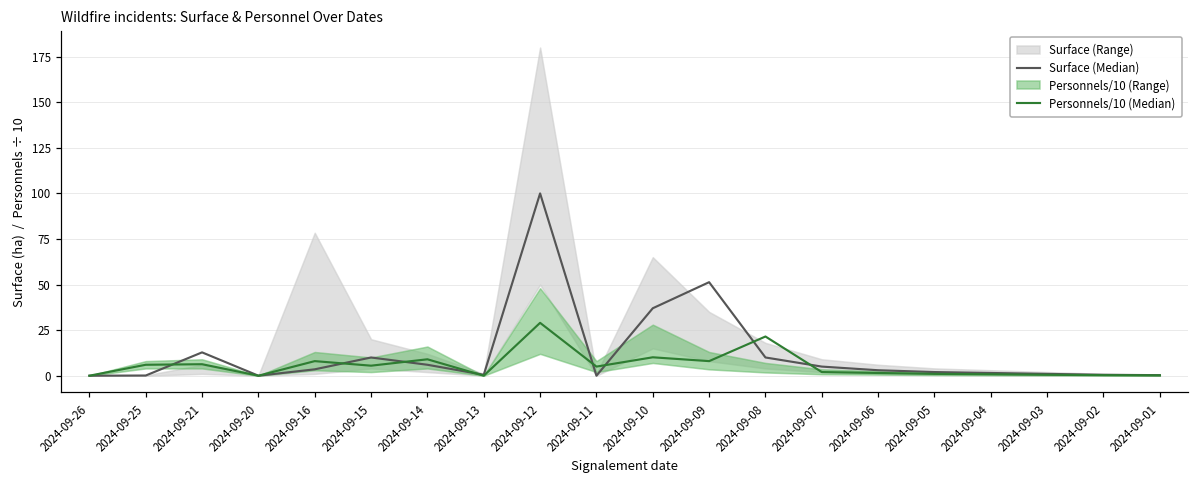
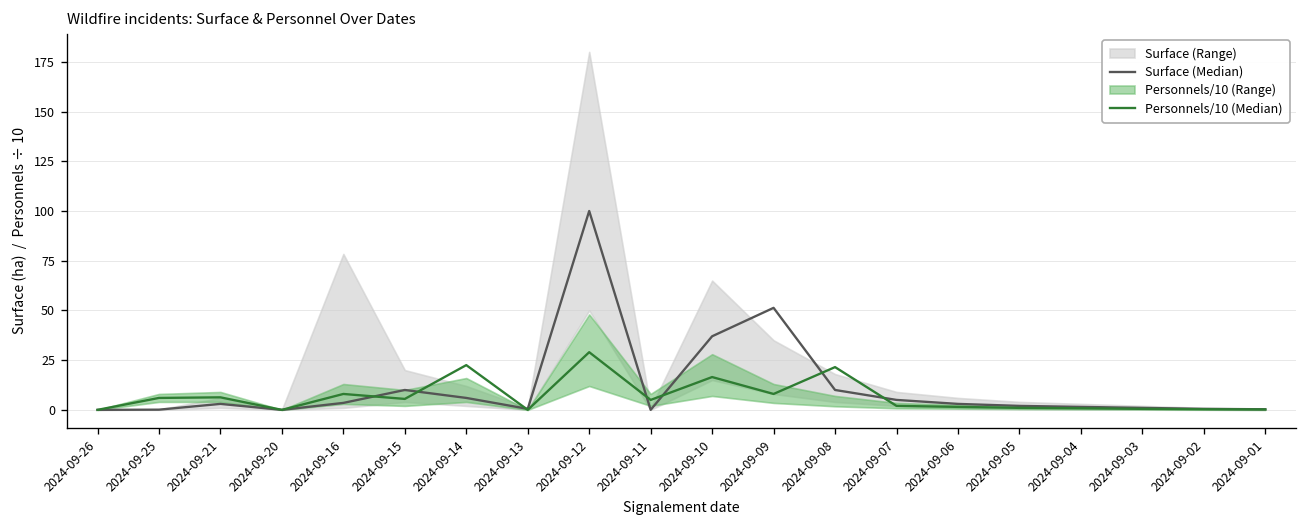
  {
    "Surface (Median)": {
-     "2024-09-21": 13,
+     "2024-09-21": 3,
      "2024-09-16": 4,
      "2024-09-14": 6,
      "2024-09-12": 100,
      "2024-09-10": 37,
      "2024-09-09": 51,
      "2024-09-08": 10
    },
    "Personnels/10 (Median)": {
      "2024-09-25": 6,
      "2024-09-16": 8,
      "2024-09-15": 6,
-     "2024-09-14": 9,
+     "2024-09-14": 23,
      "2024-09-12": 29,
      "2024-09-11": 5,
-     "2024-09-10": 10,
+     "2024-09-10": 17,
      "2024-09-09": 8,
      "2024-09-08": 22
    }
  }
